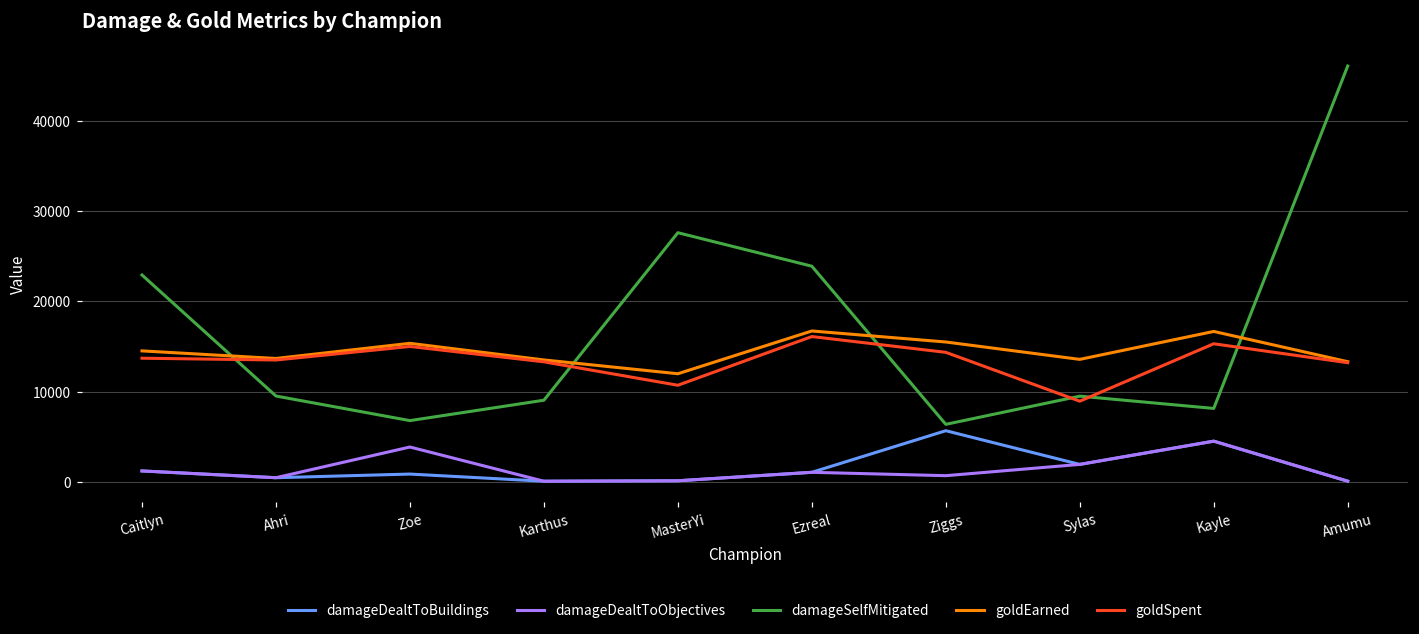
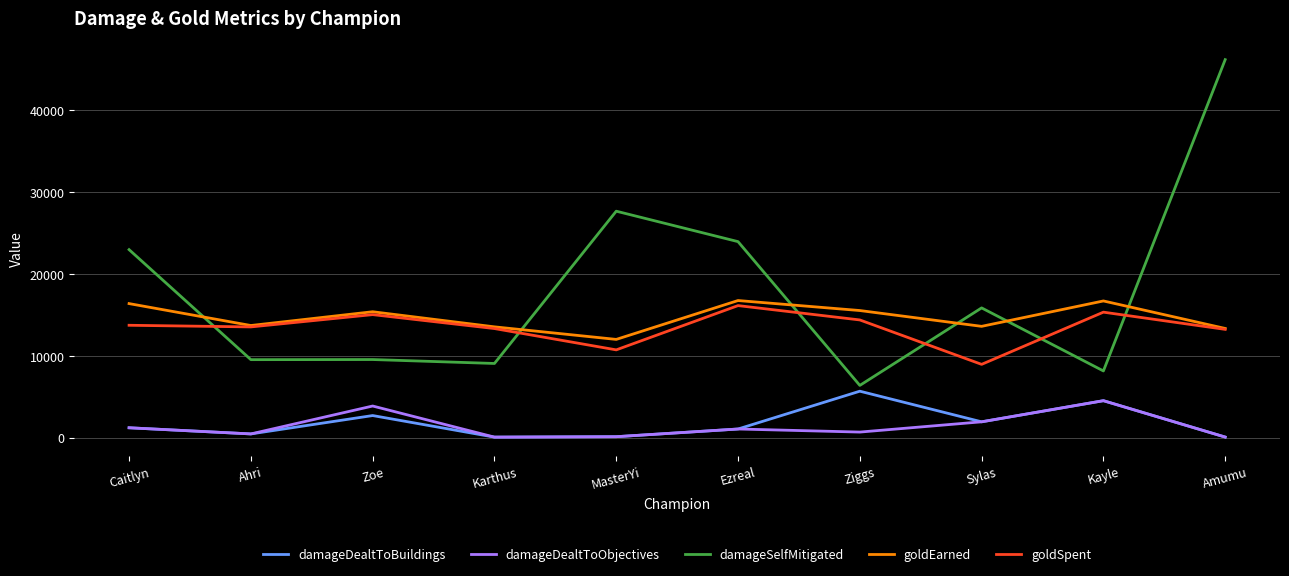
  {
    "damageDealtToBuildings": {
-     "Zoe": 1000,
+     "Zoe": 3000,
      "Ziggs": 6000
    },
    "damageDealtToObjectives": {
      "Zoe": 4000,
      "Ziggs": 1000
    },
    "damageSelfMitigated": {
      "Caitlyn": 23000,
      "Ahri": 10000,
-     "Zoe": 7000,
+     "Zoe": 10000,
      "Karthus": 9000,
      "MasterYi": 28000,
      "Ezreal": 24000,
      "Ziggs": 6000,
-     "Sylas": 9000,
+     "Sylas": 16000,
      "Kayle": 8000,
      "Amumu": 46000
    },
    "goldEarned": {
-     "Caitlyn": 15000,
+     "Caitlyn": 16000,
      "Zoe": 15000,
      "MasterYi": 12000,
      "Ezreal": 17000,
      "Ziggs": 15000,
      "Sylas": 14000,
      "Kayle": 17000
    },
    "goldSpent": {
      "Caitlyn": 14000,
      "Zoe": 15000,
      "MasterYi": 11000,
      "Ezreal": 16000,
      "Ziggs": 14000,
      "Sylas": 9000,
      "Kayle": 15000
    }
  }
